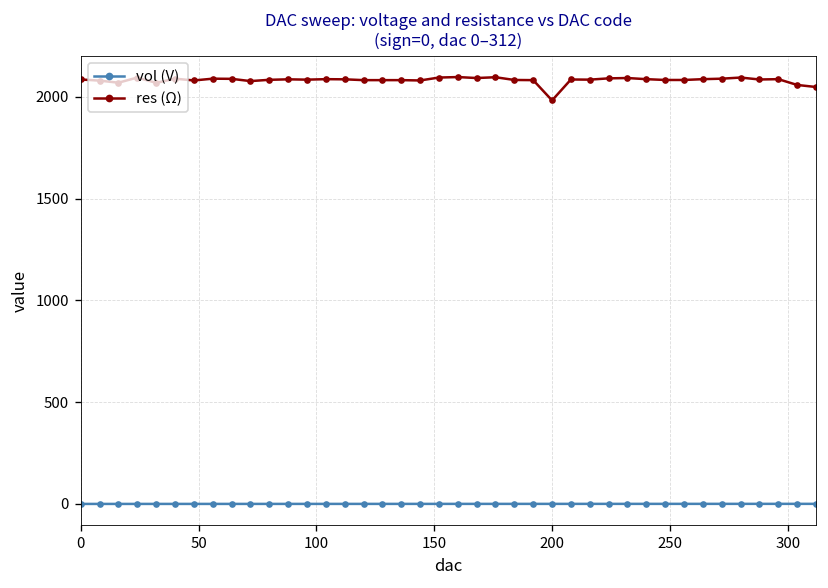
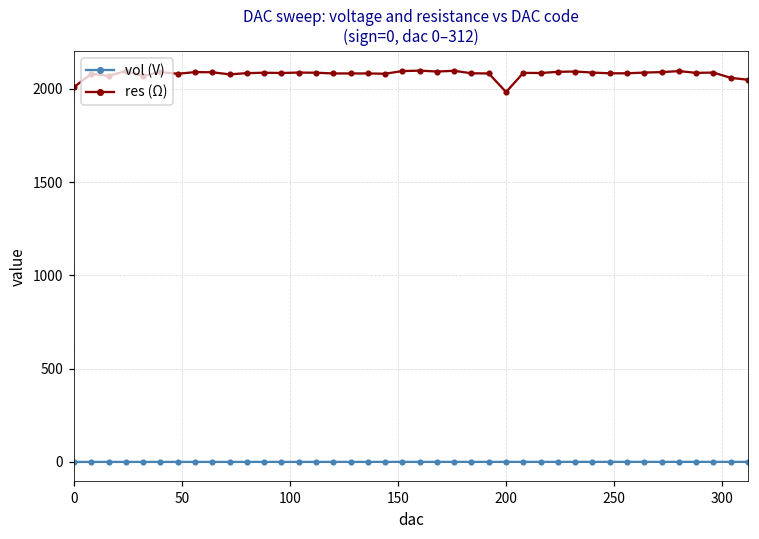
  {
    "vol (V)": {
      "0": 0,
      "200": 0
    },
    "res (Ω)": {
-     "0": 2090,
+     "0": 2010,
      "200": 1980
    }
  }
